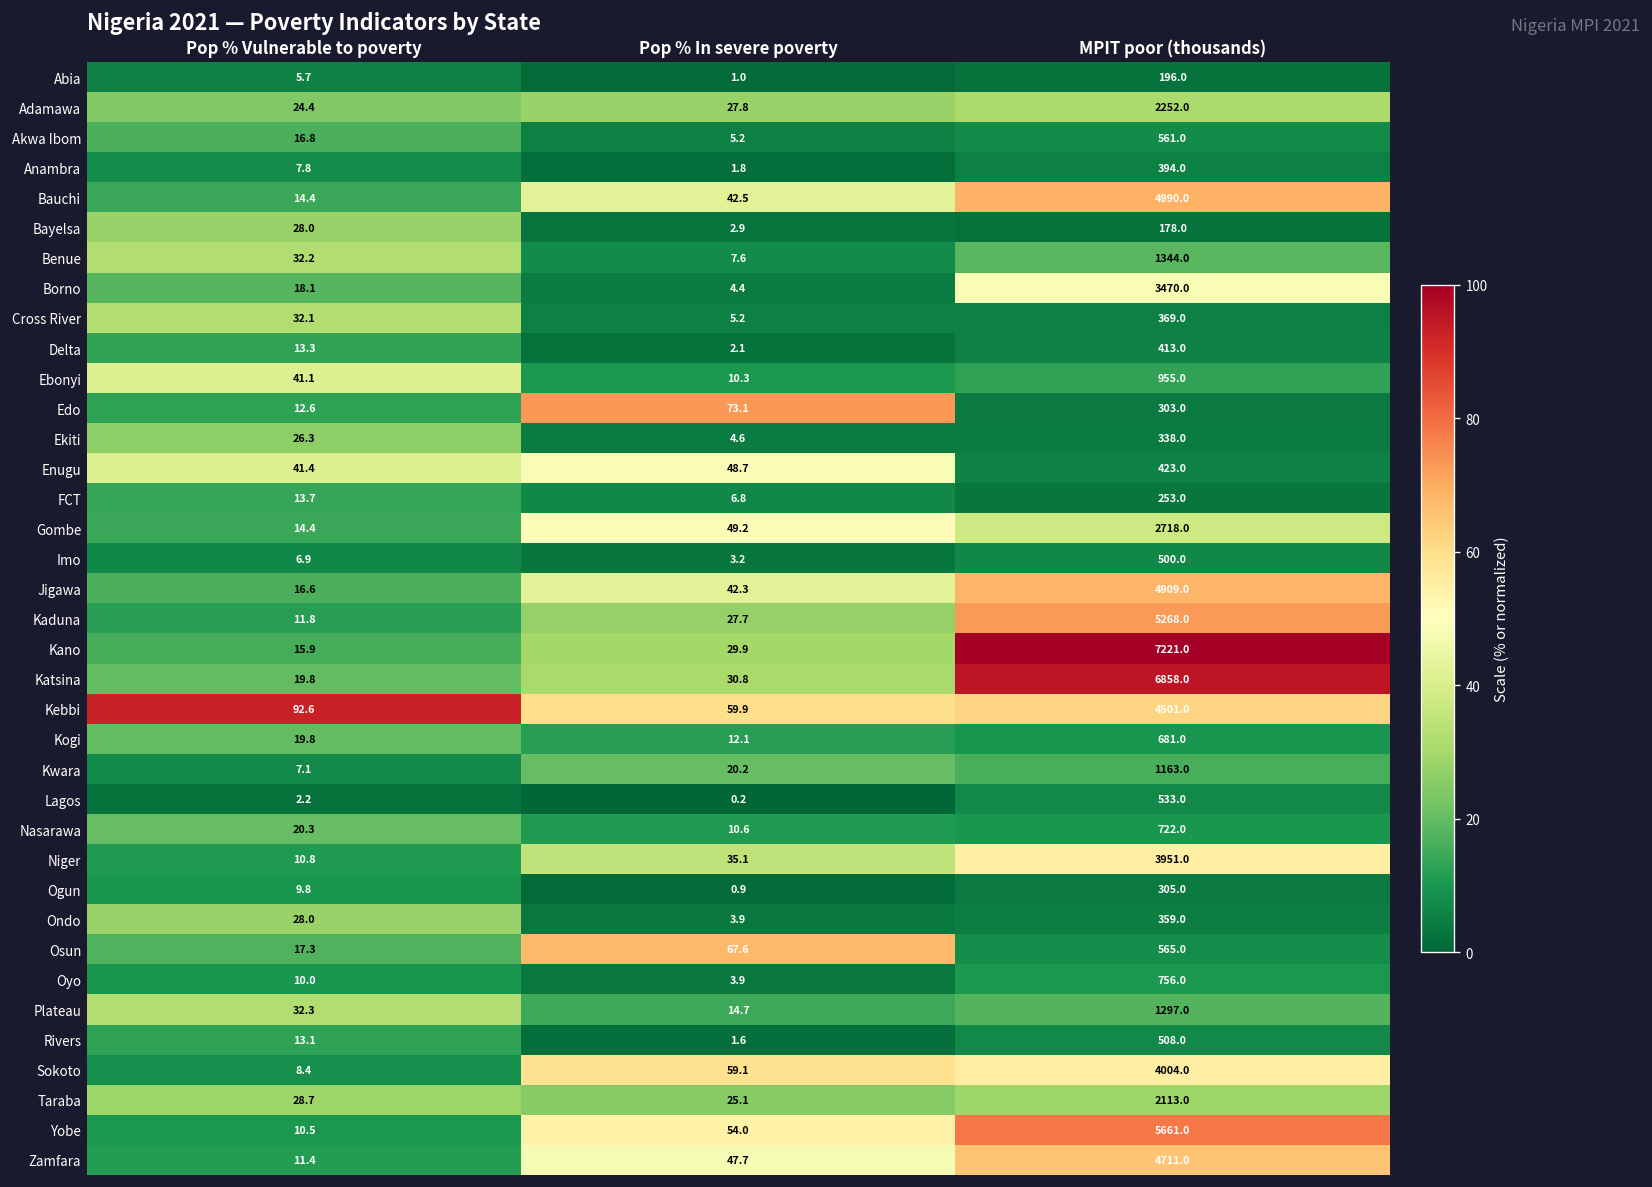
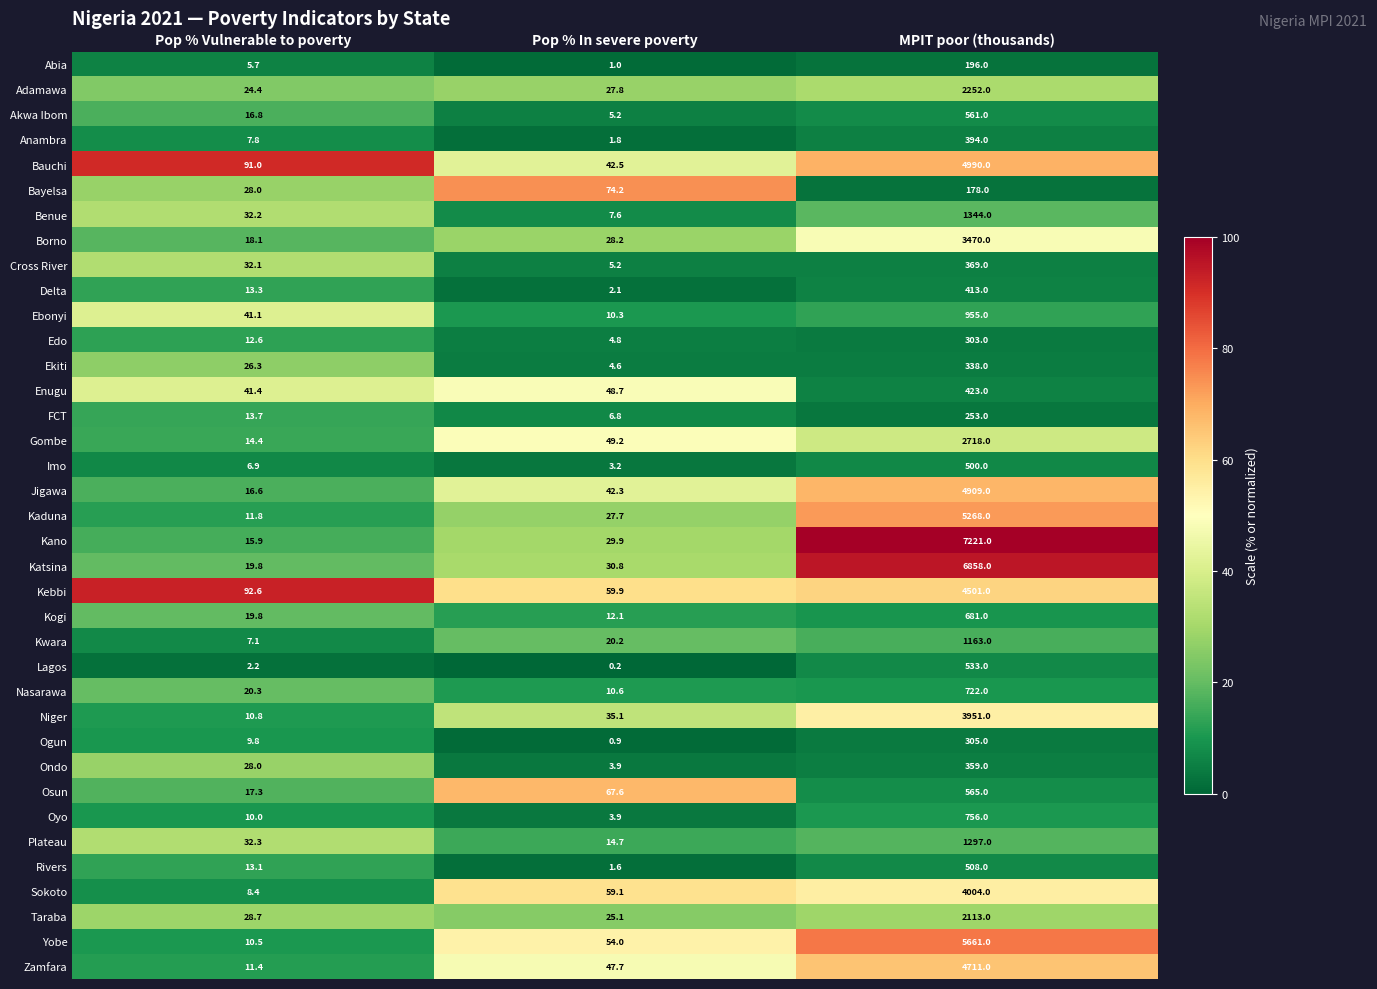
  {
    "Abia": {
      "Pop % Vulnerable to poverty": 5.7,
      "Pop % In severe poverty": 1.0,
      "MPIT poor (thousands)": 196.0
    },
    "Adamawa": {
      "Pop % Vulnerable to poverty": 24.4,
      "Pop % In severe poverty": 27.8,
      "MPIT poor (thousands)": 2252.0
    },
    "Akwa Ibom": {
      "Pop % Vulnerable to poverty": 16.8,
      "Pop % In severe poverty": 5.2,
      "MPIT poor (thousands)": 561.0
    },
    "Anambra": {
      "Pop % Vulnerable to poverty": 7.8,
      "Pop % In severe poverty": 1.8,
      "MPIT poor (thousands)": 394.0
    },
    "Bauchi": {
-     "Pop % Vulnerable to poverty": 14.4,
+     "Pop % Vulnerable to poverty": 91.0,
      "Pop % In severe poverty": 42.5,
      "MPIT poor (thousands)": 4990.0
    },
    "Bayelsa": {
      "Pop % Vulnerable to poverty": 28.0,
-     "Pop % In severe poverty": 2.9,
+     "Pop % In severe poverty": 74.2,
      "MPIT poor (thousands)": 178.0
    },
    "Benue": {
      "Pop % Vulnerable to poverty": 32.2,
      "Pop % In severe poverty": 7.6,
      "MPIT poor (thousands)": 1344.0
    },
    "Borno": {
      "Pop % Vulnerable to poverty": 18.1,
-     "Pop % In severe poverty": 4.4,
+     "Pop % In severe poverty": 28.2,
      "MPIT poor (thousands)": 3470.0
    },
    "Cross River": {
      "Pop % Vulnerable to poverty": 32.1,
      "Pop % In severe poverty": 5.2,
      "MPIT poor (thousands)": 369.0
    },
    "Delta": {
      "Pop % Vulnerable to poverty": 13.3,
      "Pop % In severe poverty": 2.1,
      "MPIT poor (thousands)": 413.0
    },
    "Ebonyi": {
      "Pop % Vulnerable to poverty": 41.1,
      "Pop % In severe poverty": 10.3,
      "MPIT poor (thousands)": 955.0
    },
    "Edo": {
      "Pop % Vulnerable to poverty": 12.6,
-     "Pop % In severe poverty": 73.1,
+     "Pop % In severe poverty": 4.8,
      "MPIT poor (thousands)": 303.0
    },
    "Ekiti": {
      "Pop % Vulnerable to poverty": 26.3,
      "Pop % In severe poverty": 4.6,
      "MPIT poor (thousands)": 338.0
    },
    "Enugu": {
      "Pop % Vulnerable to poverty": 41.4,
      "Pop % In severe poverty": 48.7,
      "MPIT poor (thousands)": 423.0
    },
    "FCT": {
      "Pop % Vulnerable to poverty": 13.7,
      "Pop % In severe poverty": 6.8,
      "MPIT poor (thousands)": 253.0
    },
    "Gombe": {
      "Pop % Vulnerable to poverty": 14.4,
      "Pop % In severe poverty": 49.2,
      "MPIT poor (thousands)": 2718.0
    },
    "Imo": {
      "Pop % Vulnerable to poverty": 6.9,
      "Pop % In severe poverty": 3.2,
      "MPIT poor (thousands)": 500.0
    },
    "Jigawa": {
      "Pop % Vulnerable to poverty": 16.6,
      "Pop % In severe poverty": 42.3,
      "MPIT poor (thousands)": 4909.0
    },
    "Kaduna": {
      "Pop % Vulnerable to poverty": 11.8,
      "Pop % In severe poverty": 27.7,
      "MPIT poor (thousands)": 5268.0
    },
    "Kano": {
      "Pop % Vulnerable to poverty": 15.9,
      "Pop % In severe poverty": 29.9,
      "MPIT poor (thousands)": 7221.0
    },
    "Katsina": {
      "Pop % Vulnerable to poverty": 19.8,
      "Pop % In severe poverty": 30.8,
      "MPIT poor (thousands)": 6858.0
    },
    "Kebbi": {
      "Pop % Vulnerable to poverty": 92.6,
      "Pop % In severe poverty": 59.9,
      "MPIT poor (thousands)": 4501.0
    },
    "Kogi": {
      "Pop % Vulnerable to poverty": 19.8,
      "Pop % In severe poverty": 12.1,
      "MPIT poor (thousands)": 681.0
    },
    "Kwara": {
      "Pop % Vulnerable to poverty": 7.1,
      "Pop % In severe poverty": 20.2,
      "MPIT poor (thousands)": 1163.0
    },
    "Lagos": {
      "Pop % Vulnerable to poverty": 2.2,
      "Pop % In severe poverty": 0.2,
      "MPIT poor (thousands)": 533.0
    },
    "Nasarawa": {
      "Pop % Vulnerable to poverty": 20.3,
      "Pop % In severe poverty": 10.6,
      "MPIT poor (thousands)": 722.0
    },
    "Niger": {
      "Pop % Vulnerable to poverty": 10.8,
      "Pop % In severe poverty": 35.1,
      "MPIT poor (thousands)": 3951.0
    },
    "Ogun": {
      "Pop % Vulnerable to poverty": 9.8,
      "Pop % In severe poverty": 0.9,
      "MPIT poor (thousands)": 305.0
    },
    "Ondo": {
      "Pop % Vulnerable to poverty": 28.0,
      "Pop % In severe poverty": 3.9,
      "MPIT poor (thousands)": 359.0
    },
    "Osun": {
      "Pop % Vulnerable to poverty": 17.3,
      "Pop % In severe poverty": 67.6,
      "MPIT poor (thousands)": 565.0
    },
    "Oyo": {
      "Pop % Vulnerable to poverty": 10.0,
      "Pop % In severe poverty": 3.9,
      "MPIT poor (thousands)": 756.0
    },
    "Plateau": {
      "Pop % Vulnerable to poverty": 32.3,
      "Pop % In severe poverty": 14.7,
      "MPIT poor (thousands)": 1297.0
    },
    "Rivers": {
      "Pop % Vulnerable to poverty": 13.1,
      "Pop % In severe poverty": 1.6,
      "MPIT poor (thousands)": 508.0
    },
    "Sokoto": {
      "Pop % Vulnerable to poverty": 8.4,
      "Pop % In severe poverty": 59.1,
      "MPIT poor (thousands)": 4004.0
    },
    "Taraba": {
      "Pop % Vulnerable to poverty": 28.7,
      "Pop % In severe poverty": 25.1,
      "MPIT poor (thousands)": 2113.0
    },
    "Yobe": {
      "Pop % Vulnerable to poverty": 10.5,
      "Pop % In severe poverty": 54.0,
      "MPIT poor (thousands)": 5661.0
    },
    "Zamfara": {
      "Pop % Vulnerable to poverty": 11.4,
      "Pop % In severe poverty": 47.7,
      "MPIT poor (thousands)": 4711.0
    }
  }
